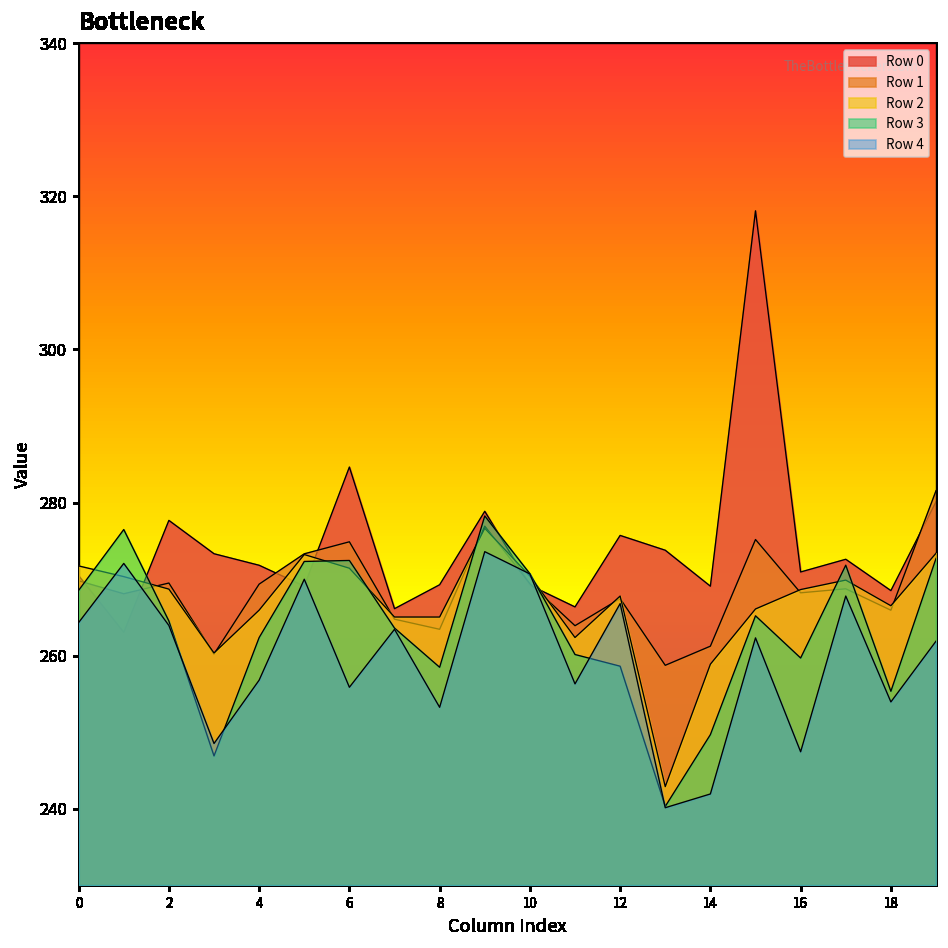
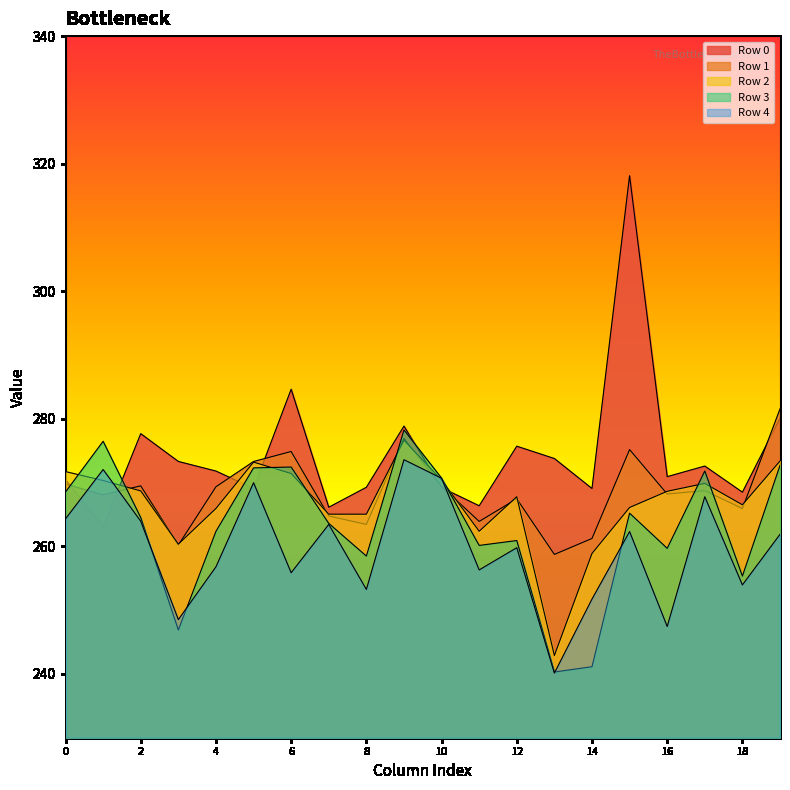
  {
    "Row 3": {
      "0": 269,
      "2": 265,
      "4": 262,
      "6": 272,
-     "12": 259,
-     "14": 250,
+     "12": 261,
+     "14": 241,
      "16": 260,
      "18": 255
    },
    "Row 4": {
      "0": 264,
      "2": 264,
      "4": 257,
      "6": 256,
-     "12": 267,
-     "14": 242,
+     "12": 260,
+     "14": 252,
      "16": 247,
      "18": 254
    }
  }
